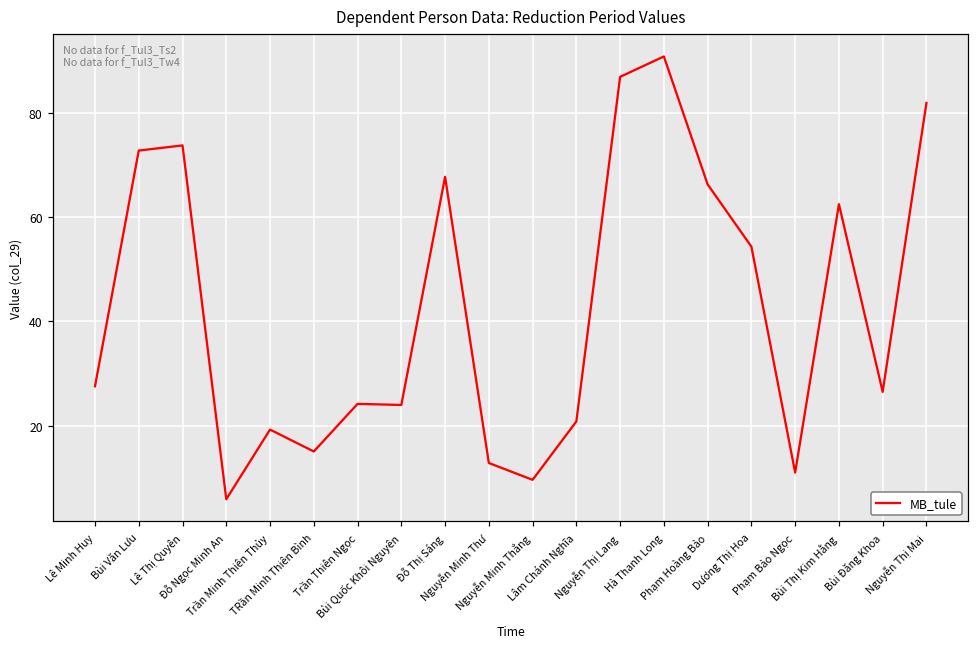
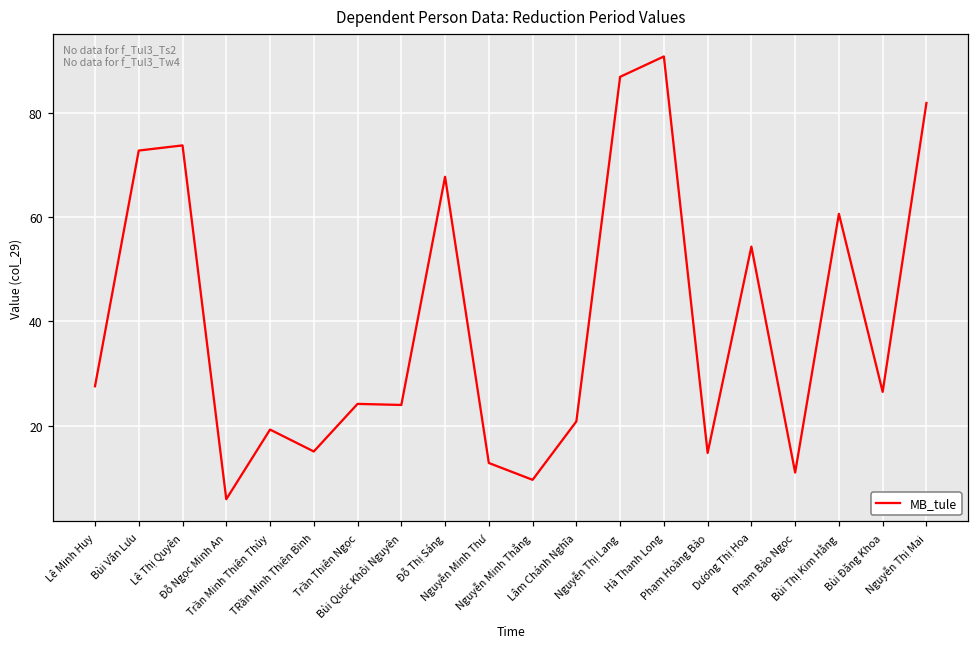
  {
    "Lê Minh Huy": 28,
    "Bùi Văn Lưu": 73,
    "Lê Thị Quyên": 74,
    "Đỗ Ngọc Minh An": 6,
    "Trần Minh Thiên Thủy": 19,
    "TRần Minh Thiên Bình": 15,
    "Trần Thiên Ngọc": 24,
    "Bùi Quốc Khôi Nguyên": 24,
    "Đỗ Thị Sáng": 68,
    "Nguyễn Minh Thư": 13,
    "Nguyễn Minh Thắng": 10,
    "Lâm Chánh Nghĩa": 21,
    "Nguyễn Thị Lang": 87,
    "Hà Thanh Long": 91,
-   "Phạm Hoàng Bảo": 66,
+   "Phạm Hoàng Bảo": 15,
    "Dương Thị Hoa": 54,
    "Phạm Bảo Ngọc": 11,
-   "Bùi Thị Kim Hằng": 62,
+   "Bùi Thị Kim Hằng": 61,
    "Bùi Đăng Khoa": 27,
    "Nguyễn Thị Mai": 82
  }
